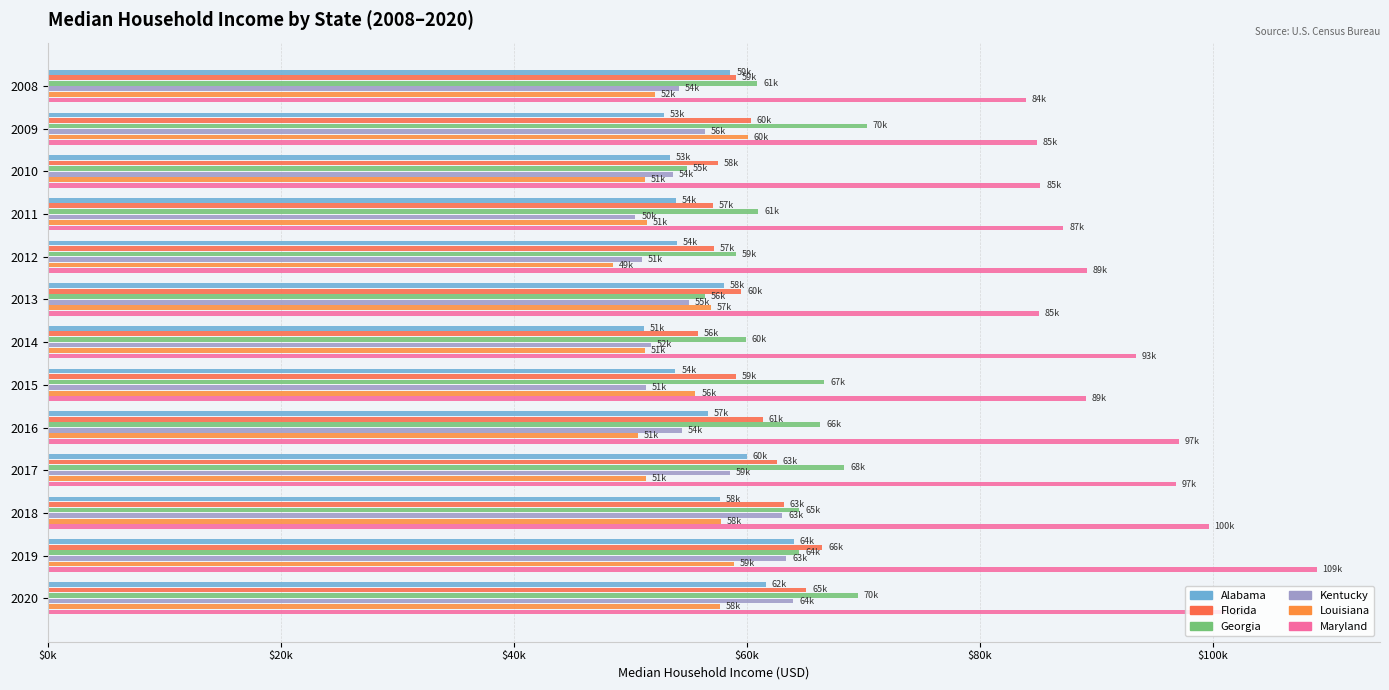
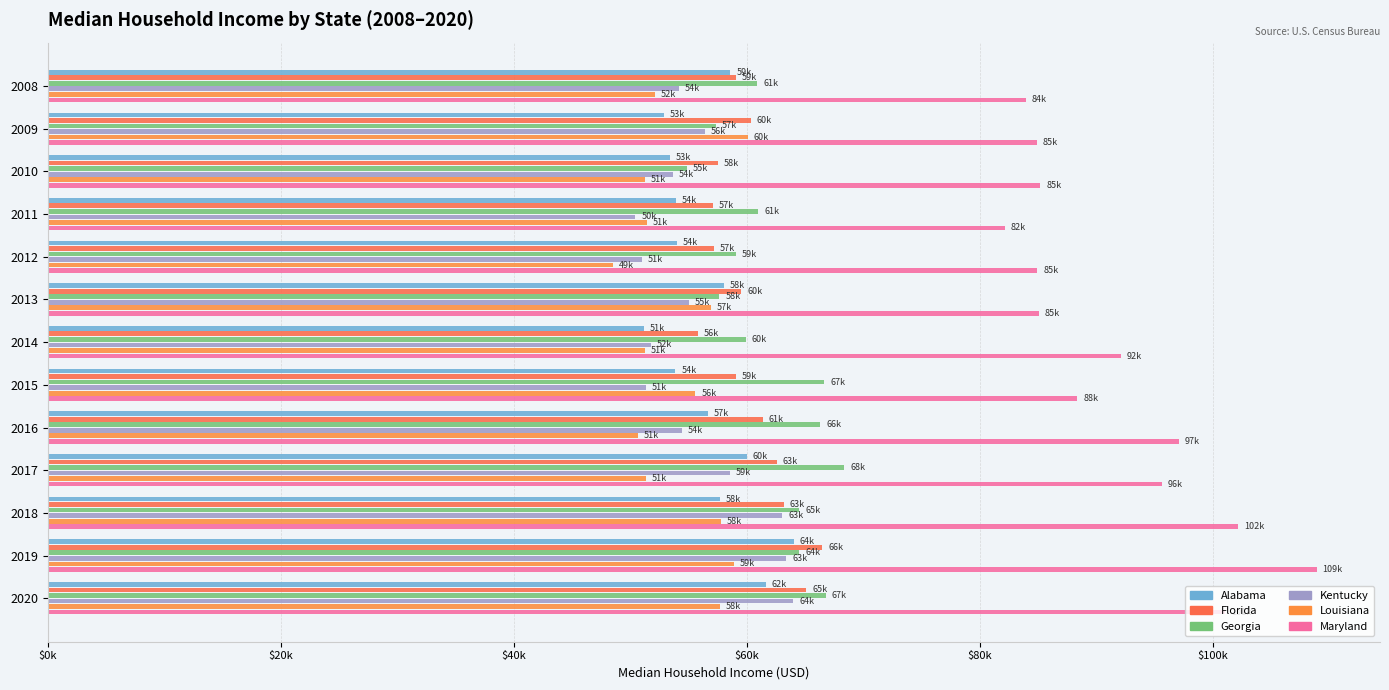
  {
    "Georgia": {
      "2008": "61k",
-     "2009": "70k",
+     "2009": "57k",
      "2010": "55k",
      "2011": "61k",
      "2012": "59k",
-     "2013": "56k",
+     "2013": "58k",
      "2014": "60k",
      "2015": "67k",
      "2016": "66k",
      "2017": "68k",
      "2018": "65k",
      "2019": "64k",
-     "2020": "70k"
+     "2020": "67k"
    },
    "Maryland": {
      "2008": "84k",
      "2009": "85k",
      "2010": "85k",
-     "2011": "87k",
-     "2012": "89k",
+     "2011": "82k",
+     "2012": "85k",
      "2013": "85k",
-     "2014": "93k",
-     "2015": "89k",
+     "2014": "92k",
+     "2015": "88k",
      "2016": "97k",
-     "2017": "97k",
-     "2018": "100k",
+     "2017": "96k",
+     "2018": "102k",
      "2019": "109k"
    }
  }
